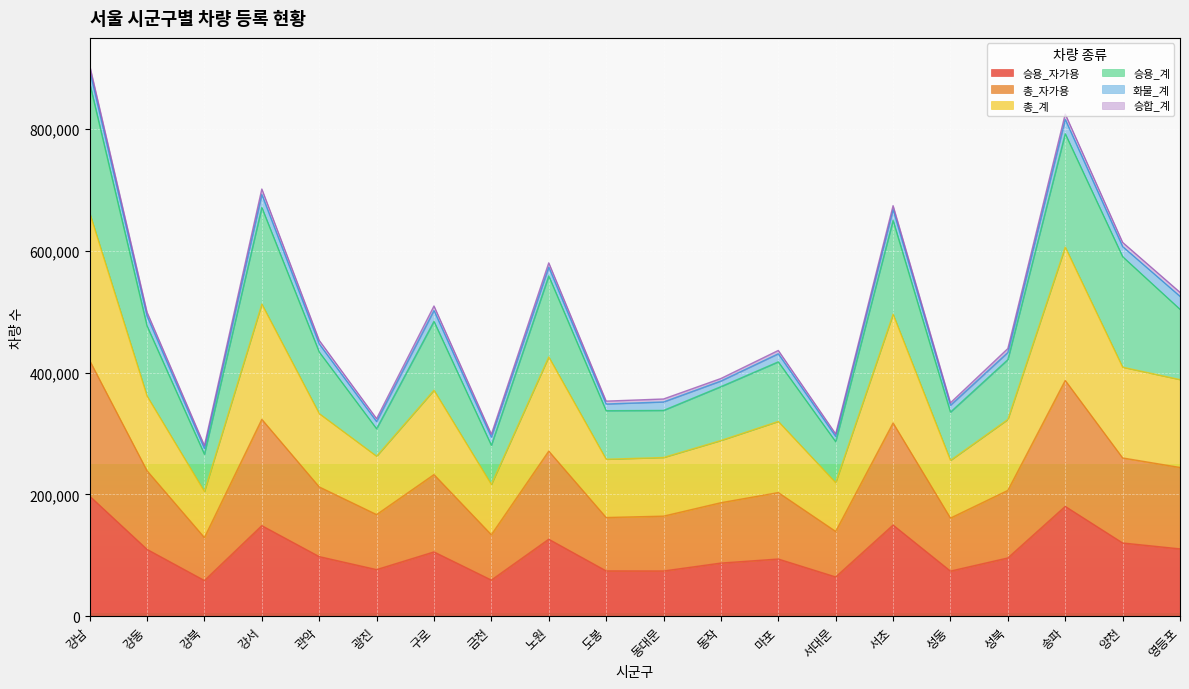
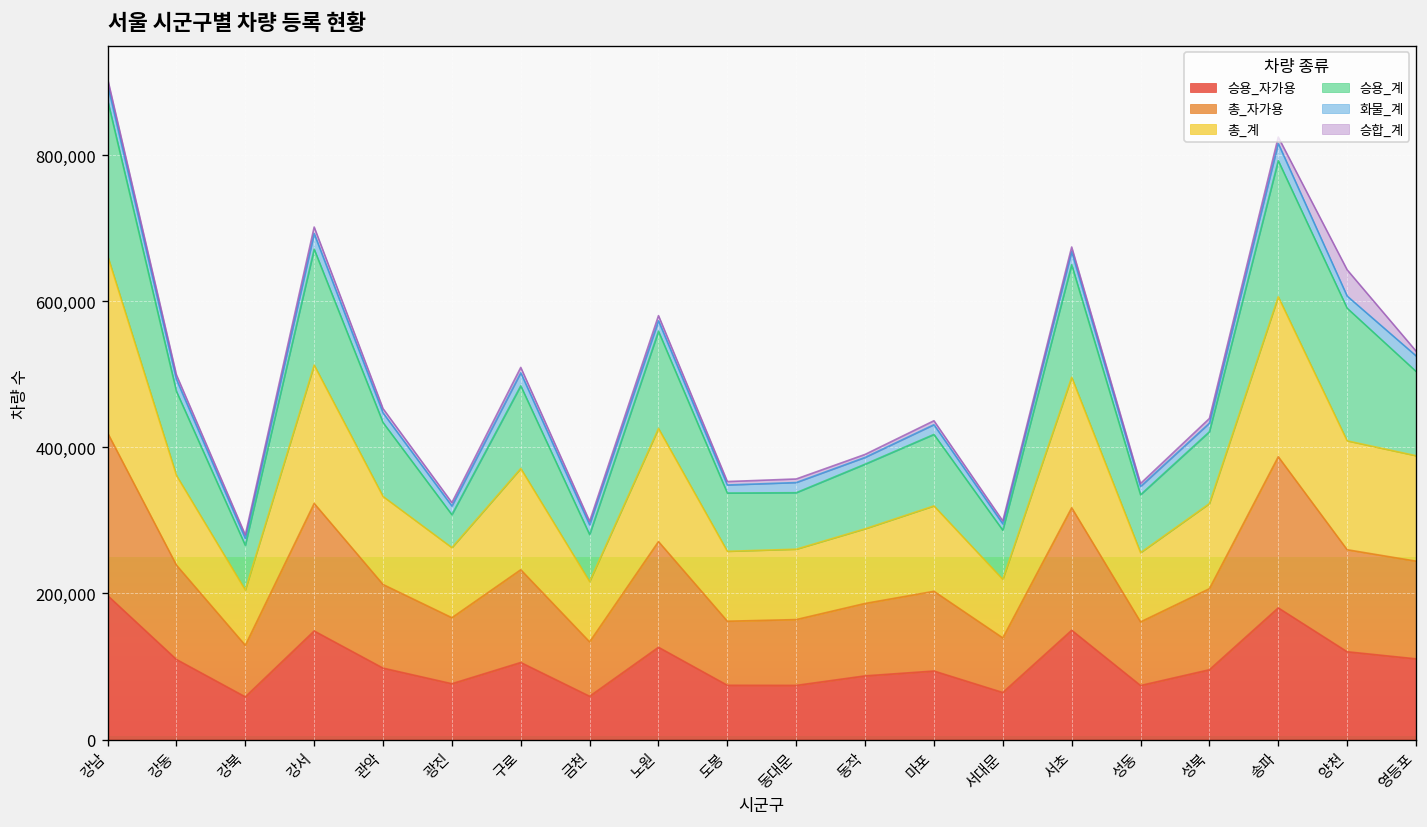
  {
    "총_계": {
      "강남": "240,000",
      "강동": "120,000",
      "강북": "80,000",
      "강서": "190,000",
      "관악": "120,000",
      "광진": "100,000",
      "구로": "140,000",
      "금천": "80,000",
      "노원": "150,000",
      "도봉": "100,000",
      "동대문": "100,000",
      "동작": "100,000",
      "마포": "120,000",
      "서대문": "80,000",
      "서초": "180,000",
      "성동": "90,000",
      "성북": "120,000",
      "송파": "220,000",
      "양천": "150,000",
      "영등포": "140,000"
    },
    "승용_계": {
      "강남": "210,000",
      "강동": "120,000",
      "강북": "60,000",
      "강서": "160,000",
      "관악": "100,000",
      "광진": "50,000",
      "구로": "110,000",
      "금천": "60,000",
      "노원": "130,000",
      "도봉": "80,000",
      "동대문": "80,000",
      "동작": "90,000",
      "마포": "100,000",
      "서대문": "70,000",
      "서초": "150,000",
      "성동": "80,000",
      "성북": "100,000",
      "송파": "190,000",
      "양천": "180,000",
      "영등포": "120,000"
    },
    "화물_계": {
      "강남": "20,000",
      "강동": "20,000",
      "강북": "10,000",
      "강서": "20,000",
      "관악": "10,000",
      "광진": "10,000",
      "구로": "20,000",
      "금천": "10,000",
      "노원": "10,000",
      "도봉": "10,000",
      "동대문": "10,000",
      "마포": "10,000",
      "서초": "20,000",
      "성북": "10,000",
      "송파": "20,000",
      "양천": "20,000",
      "영등포": "20,000"
    },
    "승합_계": {
      "강남": "10,000",
      "강동": "10,000",
      "강북": "0",
      "강서": "10,000",
      "관악": "10,000",
      "광진": "0",
      "구로": "10,000",
      "금천": "0",
      "노원": "10,000",
      "도봉": "0",
      "동대문": "0",
      "마포": "10,000",
      "서초": "10,000",
      "성북": "10,000",
-     "양천": "10,000",
+     "양천": "40,000",
      "영등포": "10,000"
    }
  }
